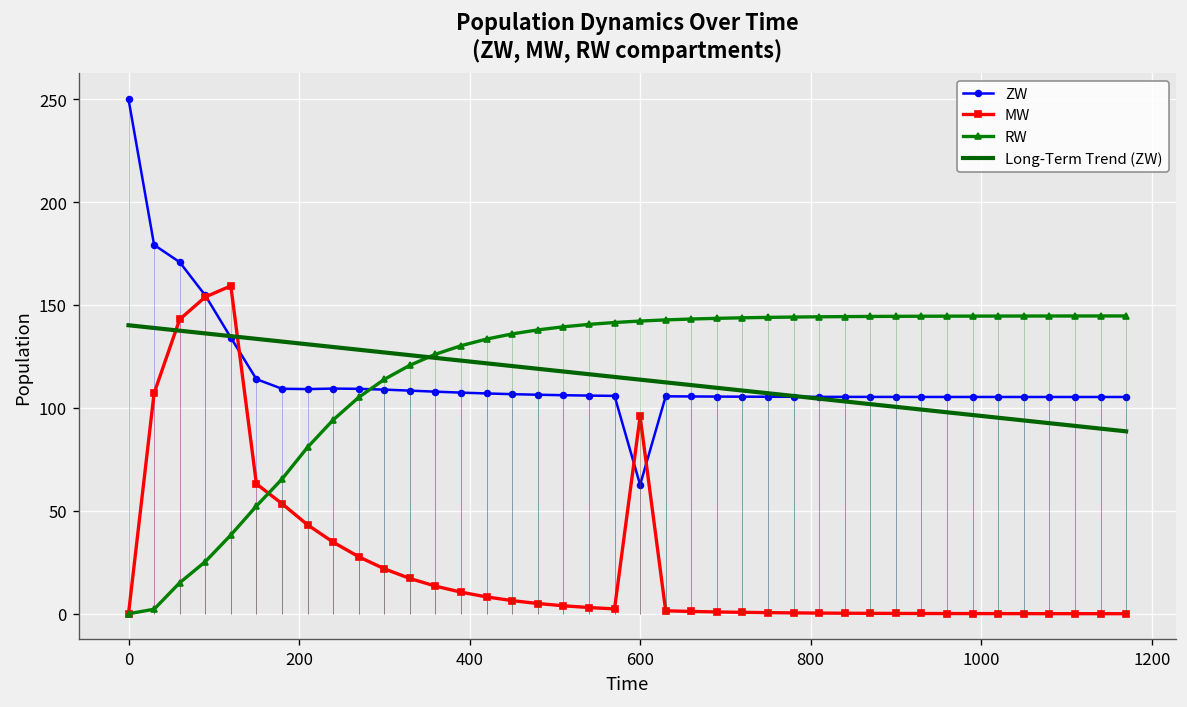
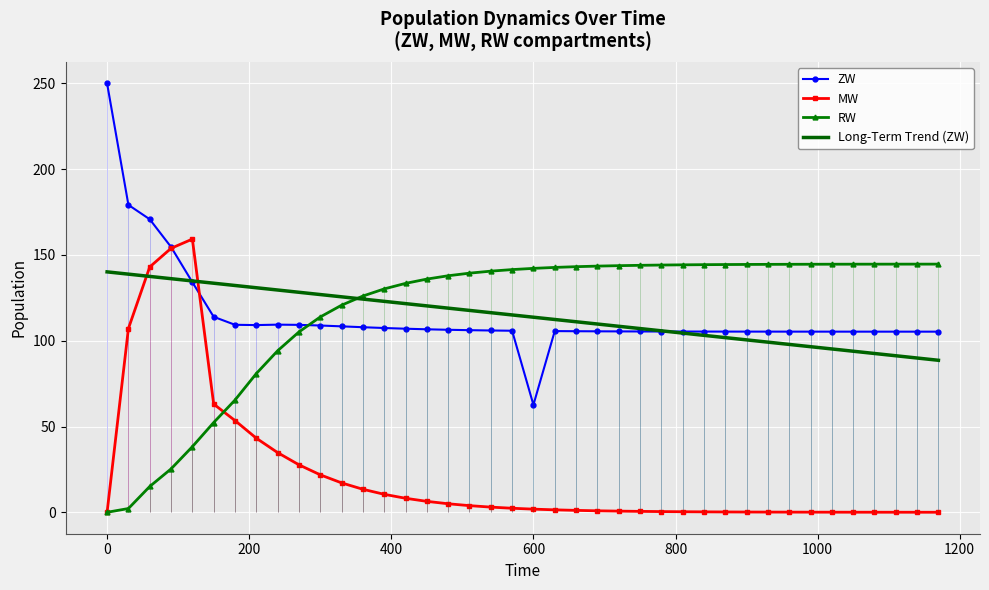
  {
    "ZW": {
      "0": 250,
      "600": 63
    },
    "MW": {
-     "600": 96
+     "600": 2
    }
  }
